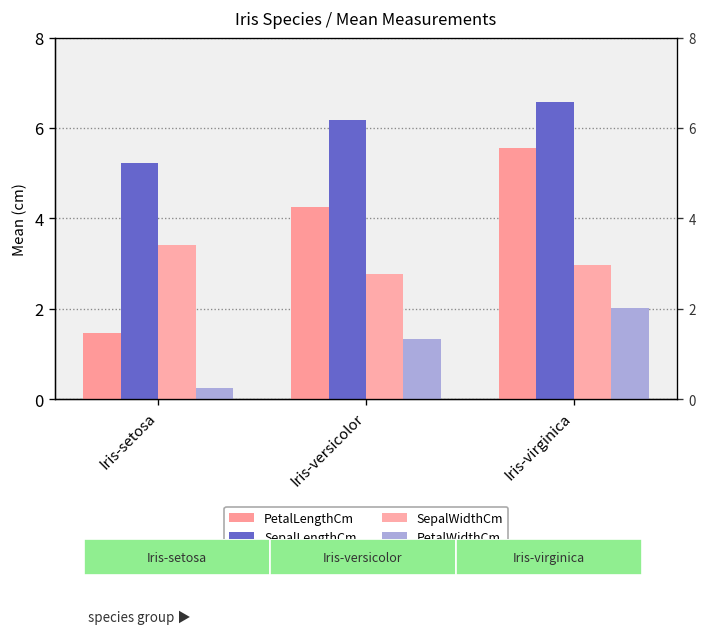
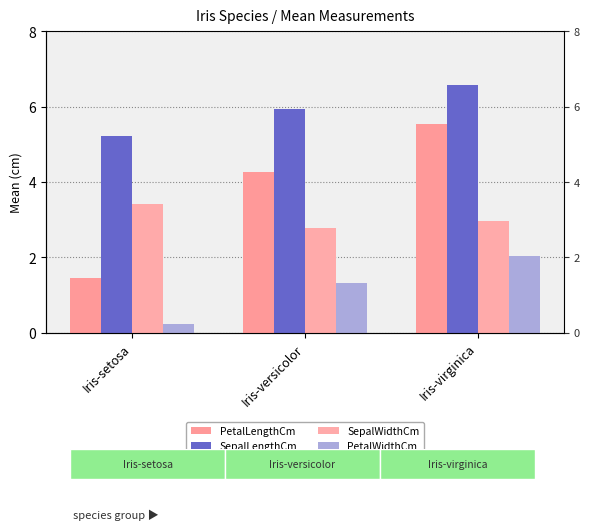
  {
    "SepalLengthCm": {
      "Iris-setosa": 5.2,
-     "Iris-versicolor": 6.2,
+     "Iris-versicolor": 5.9,
      "Iris-virginica": 6.6
    },
    "PetalWidthCm": {
      "Iris-setosa": 0.2,
      "Iris-versicolor": 1.3,
      "Iris-virginica": 2.0
    }
  }
